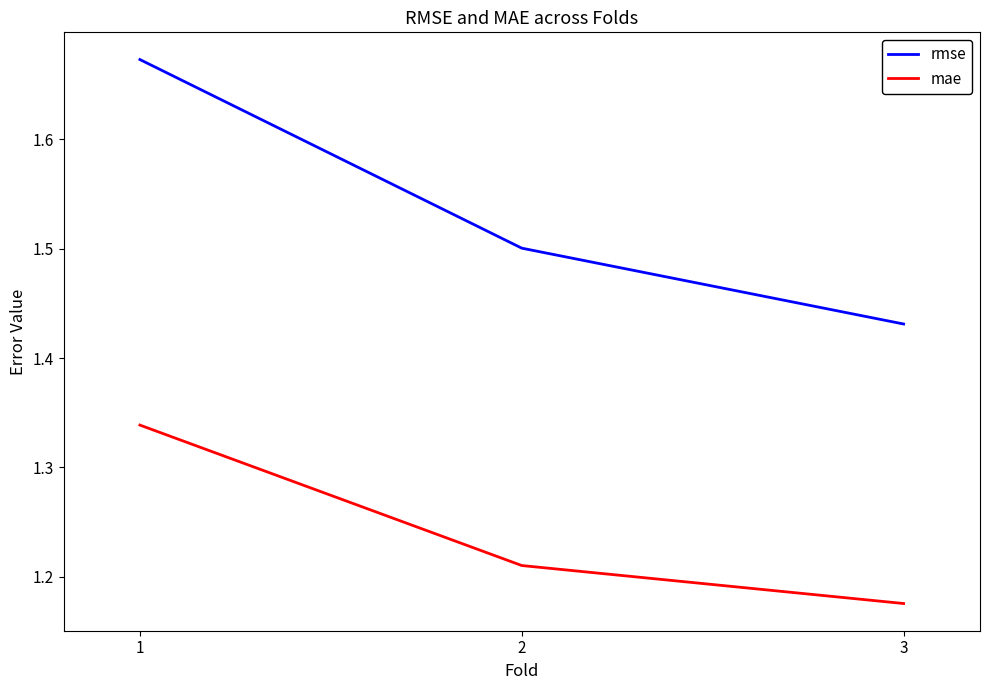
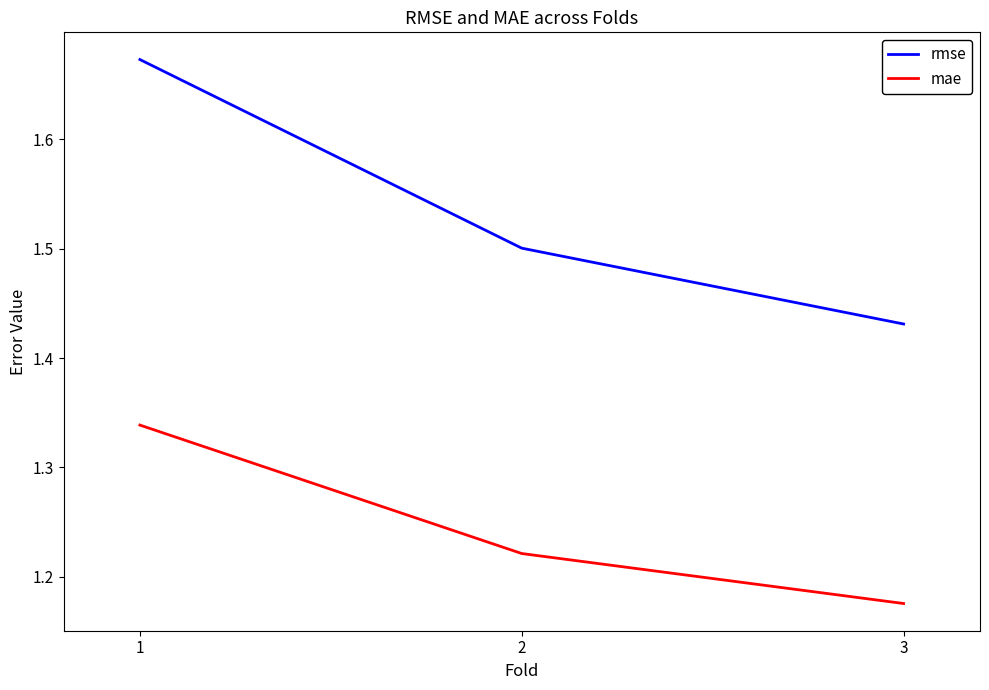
  {
    "rmse": {
      "1": 1.673,
      "2": 1.501,
      "3": 1.431
    },
    "mae": {
      "1": 1.339,
-     "2": 1.210,
+     "2": 1.221,
      "3": 1.175
    }
  }
